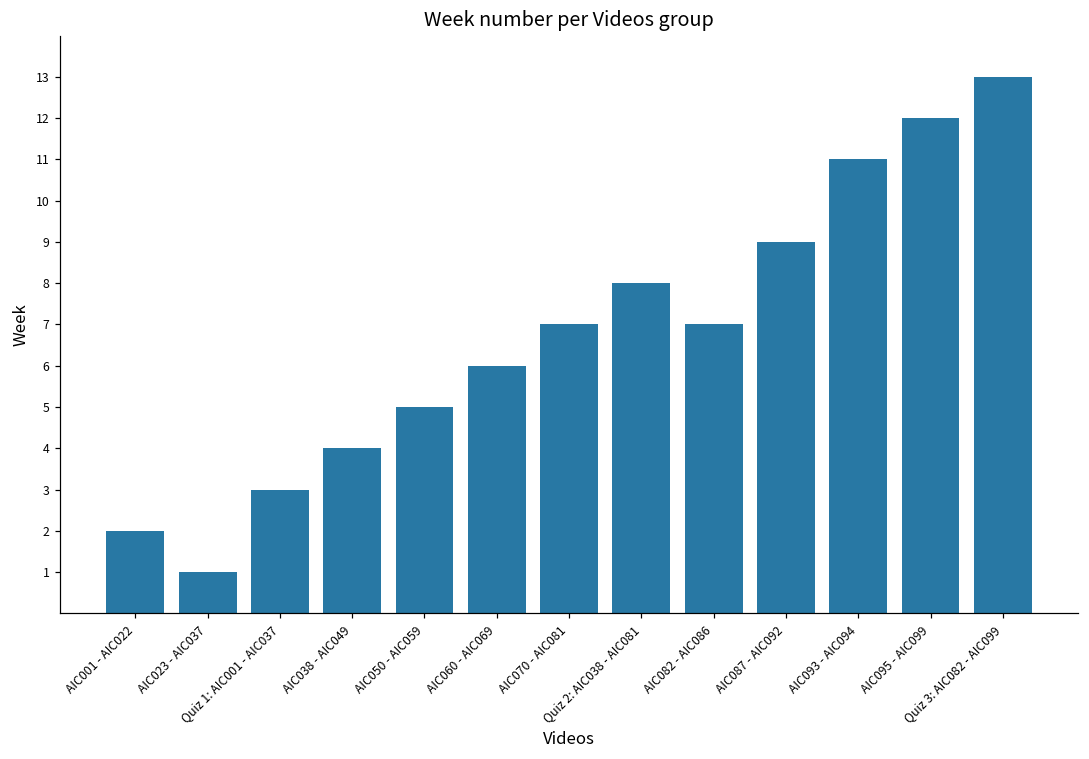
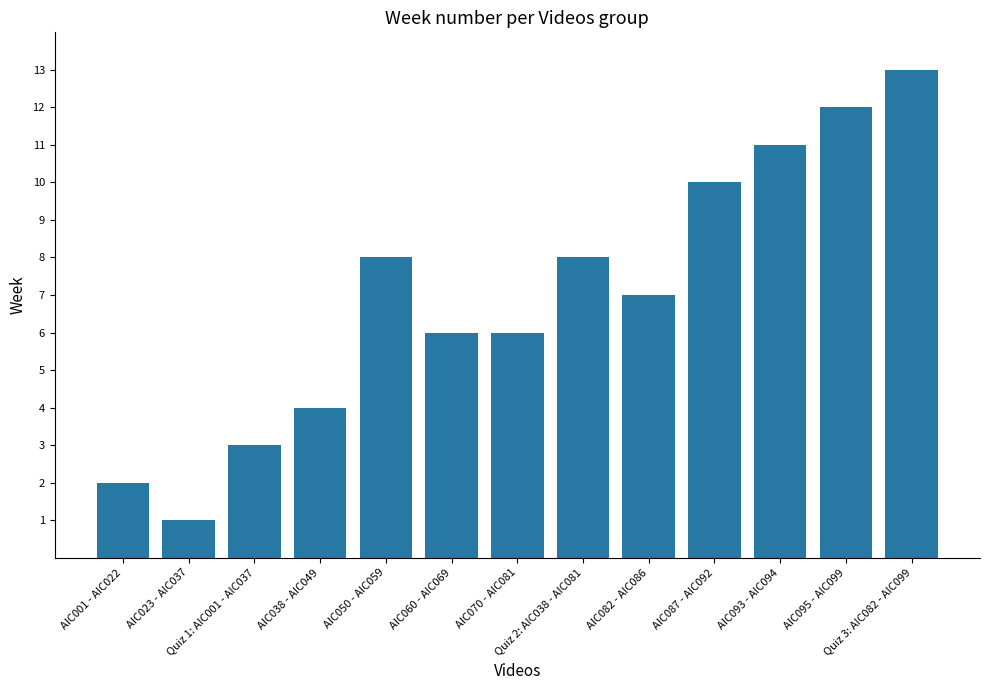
  {
    "AIC001 - AIC022": 2,
    "AIC023 - AIC037": 1,
    "Quiz 1: AIC001 - AIC037": 3,
    "AIC038 - AIC049": 4,
-   "AIC050 - AIC059": 5,
+   "AIC050 - AIC059": 8,
    "AIC060 - AIC069": 6,
-   "AIC070 - AIC081": 7,
+   "AIC070 - AIC081": 6,
    "Quiz 2: AIC038 - AIC081": 8,
    "AIC082 - AIC086": 7,
-   "AIC087 - AIC092": 9,
+   "AIC087 - AIC092": 10,
    "AIC093 - AIC094": 11,
    "AIC095 - AIC099": 12,
    "Quiz 3: AIC082 - AIC099": 13
  }
